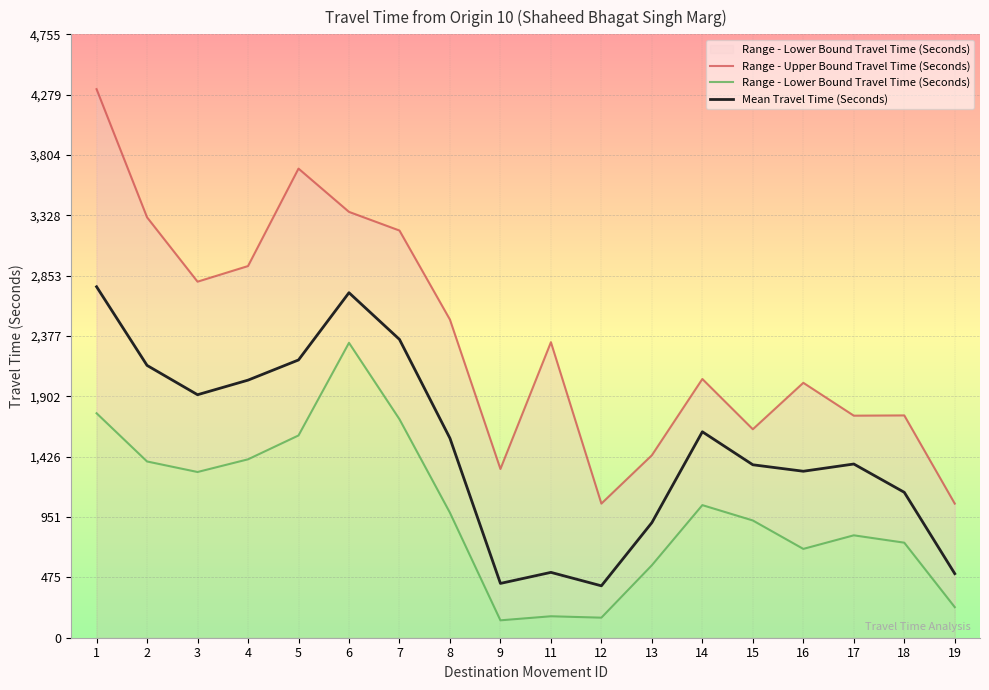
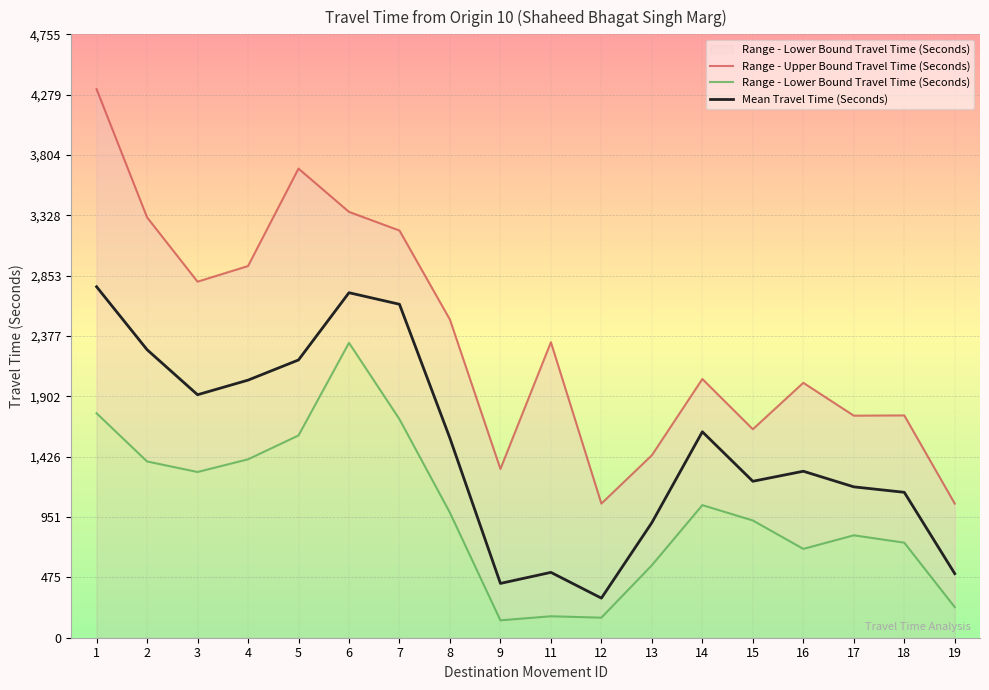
  {
    "Mean Travel Time (Seconds)": {
      "1": "2,770",
-     "2": "2,150",
+     "2": "2,270",
      "3": "1,920",
      "4": "2,030",
      "5": "2,190",
      "6": "2,720",
-     "7": "2,350",
+     "7": "2,630",
      "8": "1,570",
      "9": "430",
      "11": "520",
-     "12": "410",
+     "12": "310",
      "13": "910",
      "14": "1,620",
-     "15": "1,360",
+     "15": "1,230",
      "16": "1,310",
-     "17": "1,370",
+     "17": "1,190",
      "18": "1,150",
      "19": "510"
    }
  }
